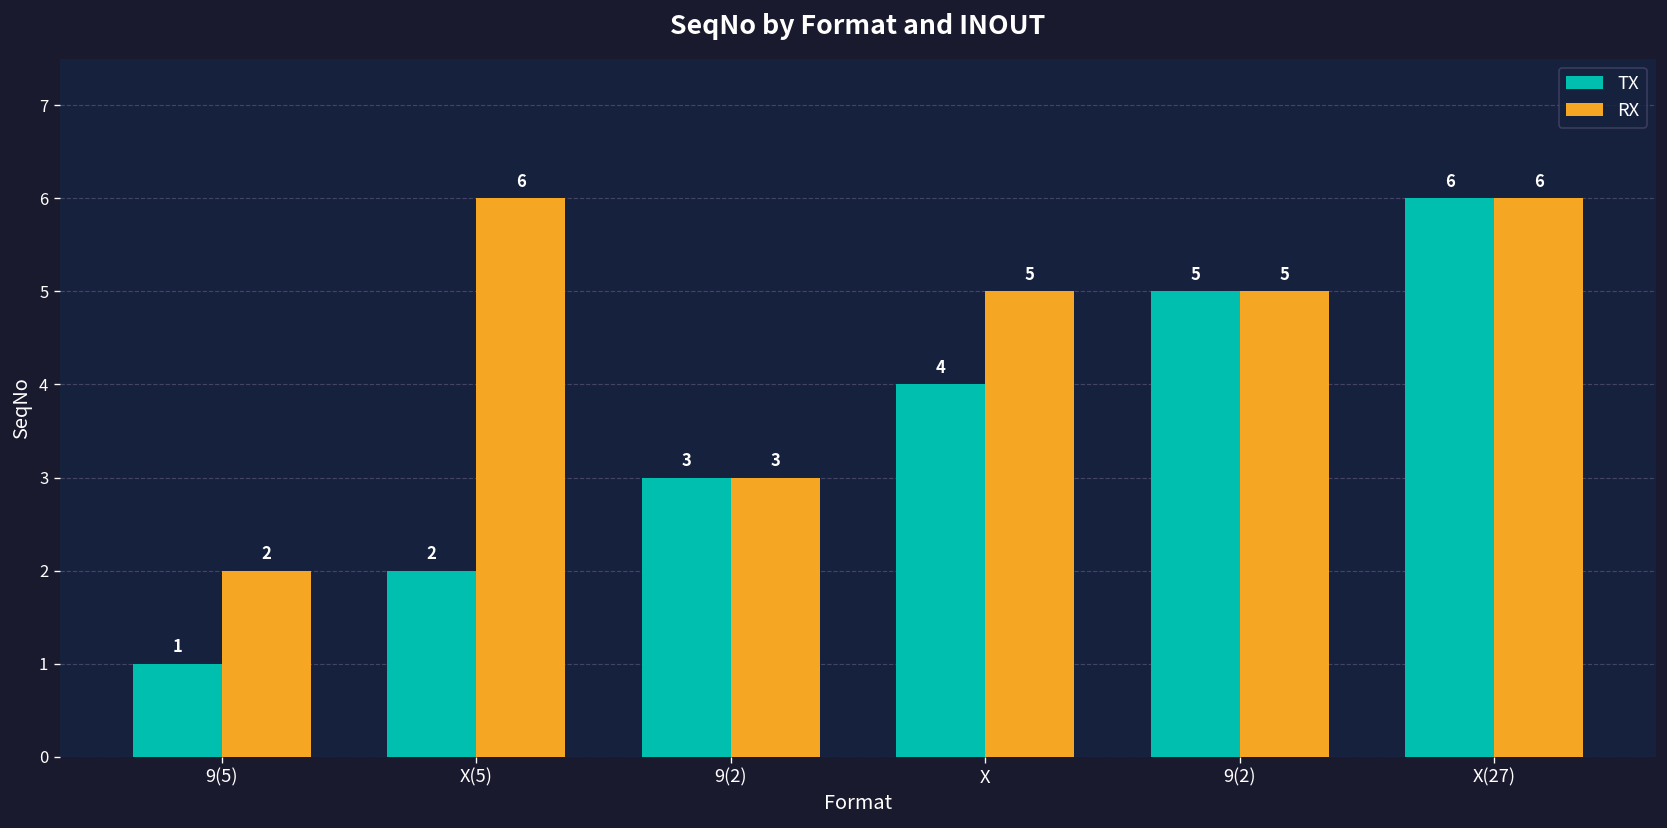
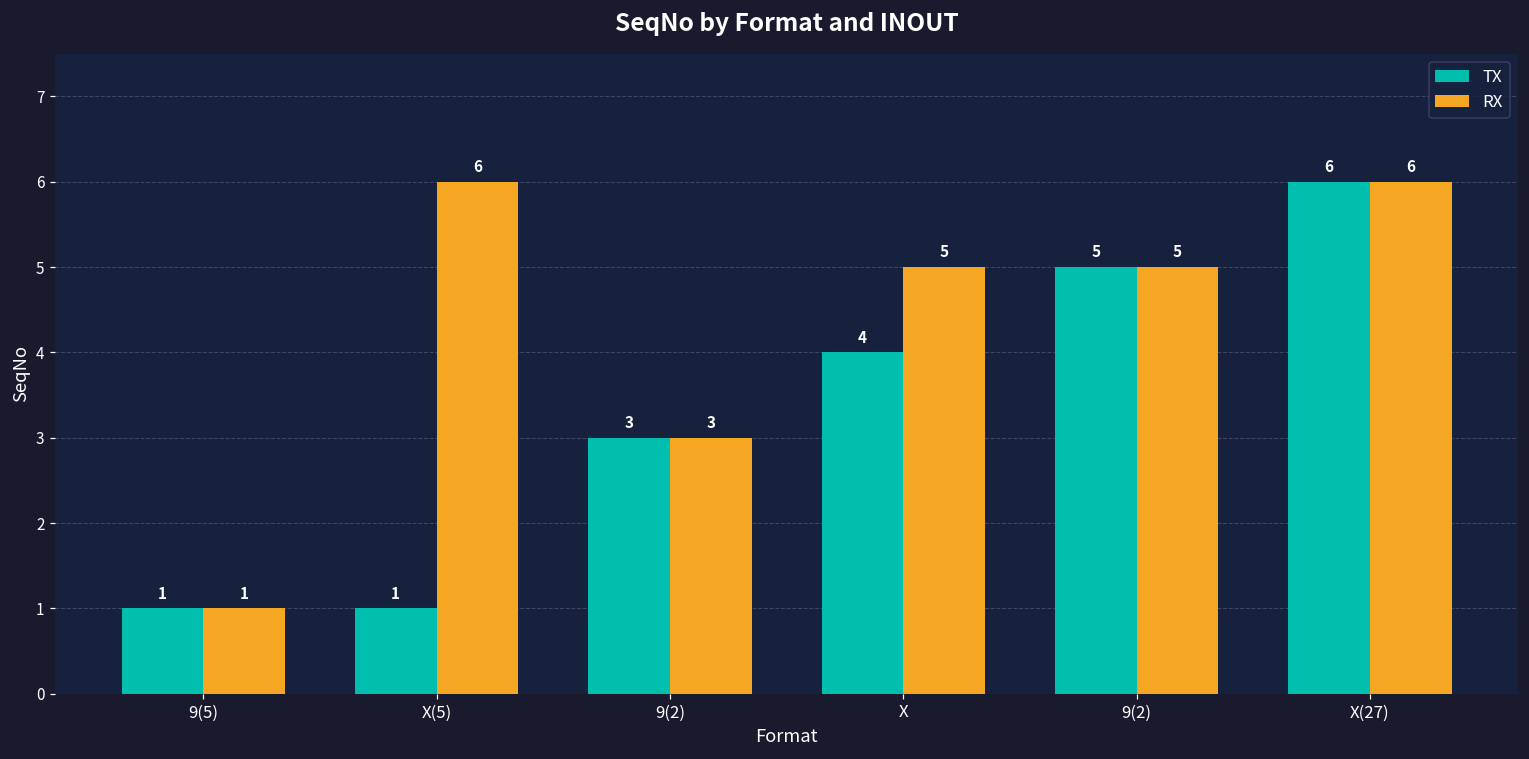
  {
    "TX": {
      "9(5)": 1,
-     "X(5)": 2,
+     "X(5)": 1,
      "X": 4,
      "X(27)": 6
    },
    "RX": {
-     "9(5)": 2,
+     "9(5)": 1,
      "X(5)": 6,
      "X": 5,
      "X(27)": 6
    }
  }
